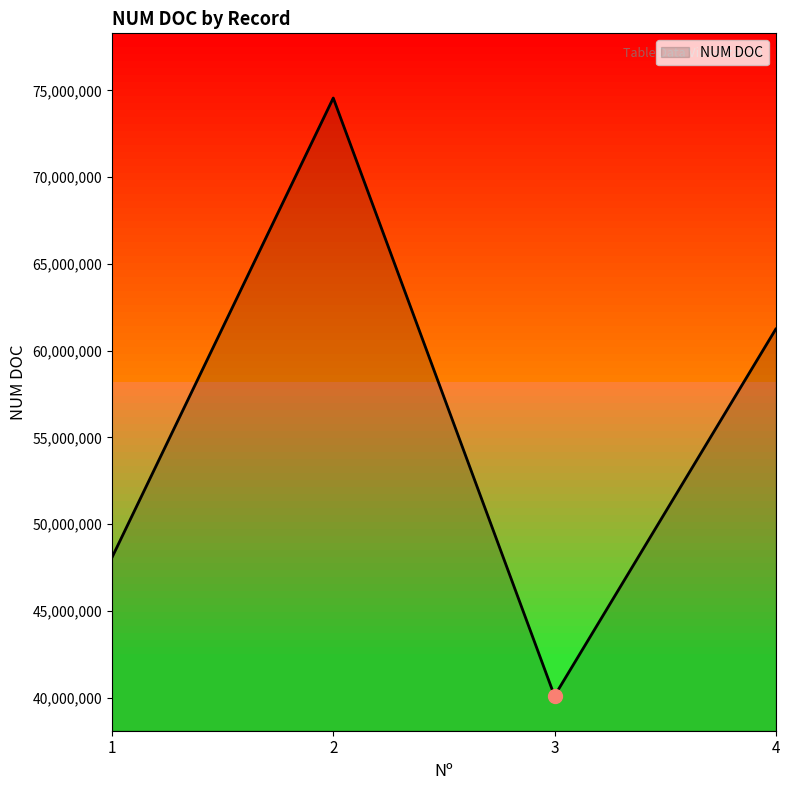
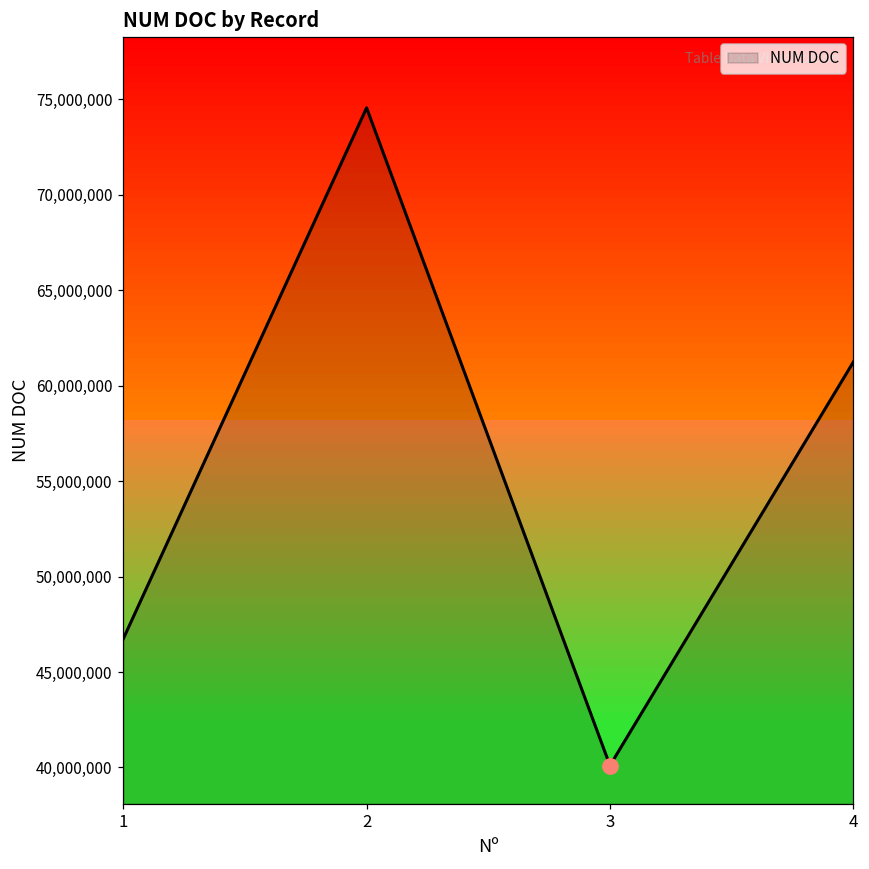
  {
    "NUM DOC": {
-     "1": "48,100,000",
+     "1": "46,700,000",
      "2": "74,600,000",
      "4": "61,200,000"
    }
  }
